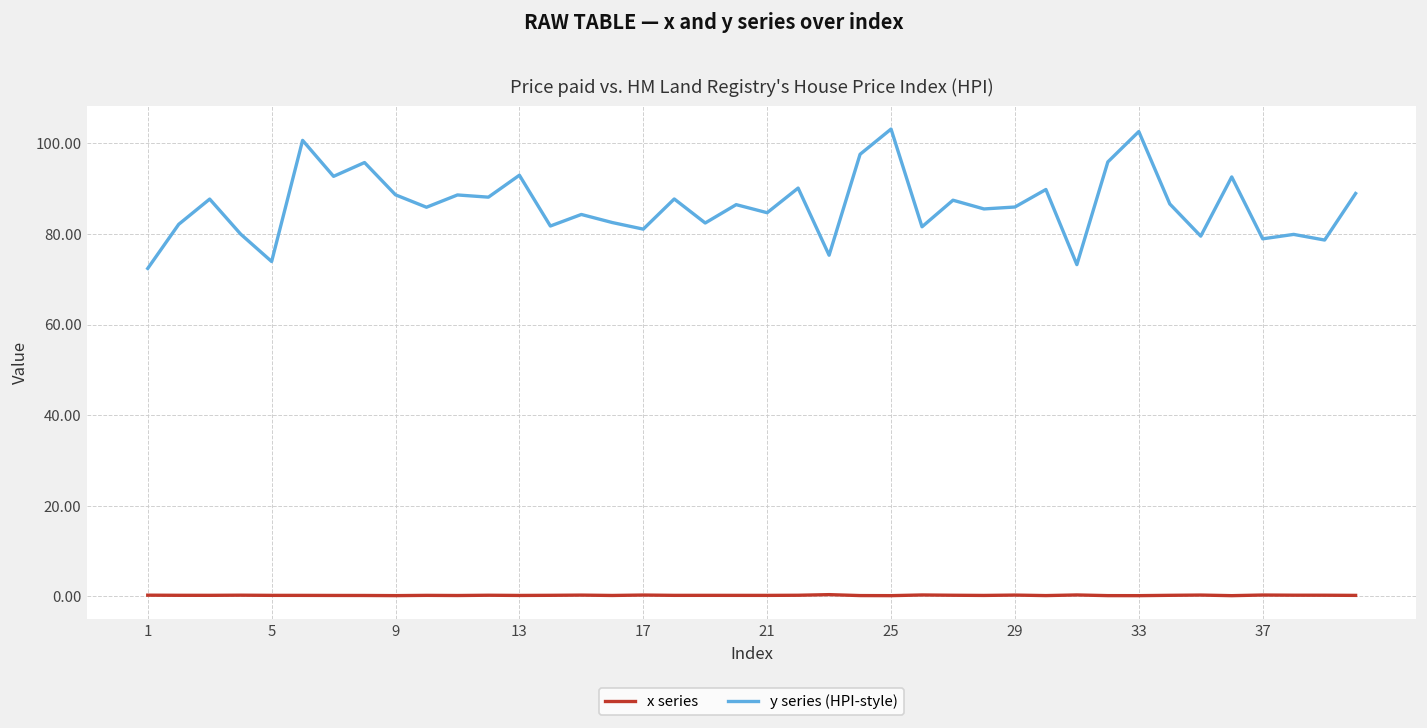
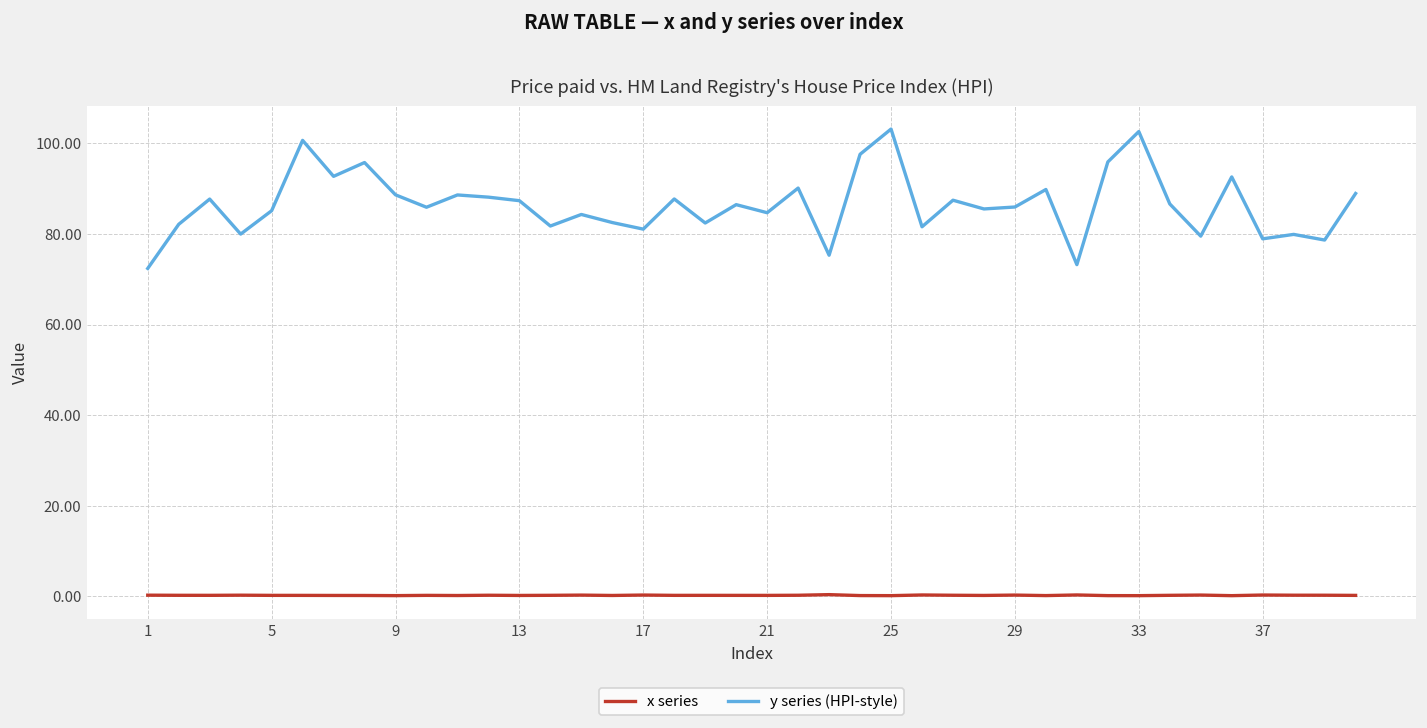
  {
    "x series": {
      "1": 0,
      "5": 0,
      "9": 0,
      "13": 0,
      "17": 0,
      "21": 0,
      "25": 0,
      "29": 0,
      "33": 0,
      "37": 0
    },
    "y series (HPI-style)": {
      "1": 72,
-     "5": 74,
+     "5": 85,
      "9": 89,
-     "13": 93,
+     "13": 87,
      "17": 81,
      "21": 85,
      "25": 103,
      "29": 86,
      "33": 103,
      "37": 79
    }
  }
